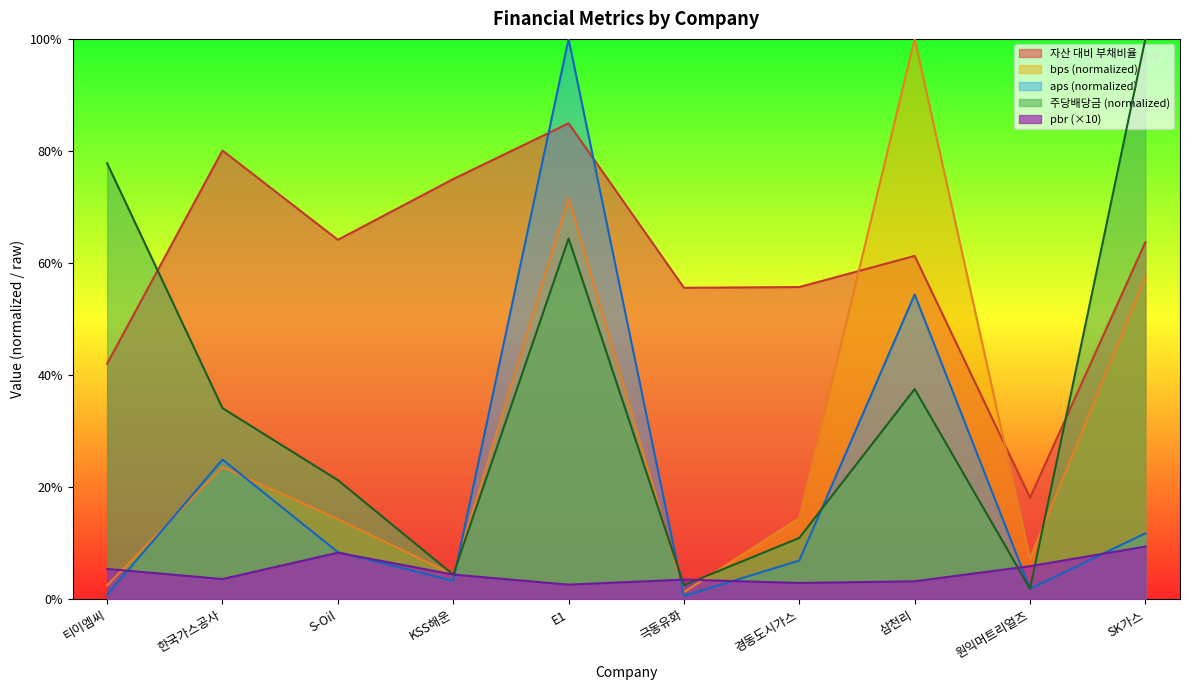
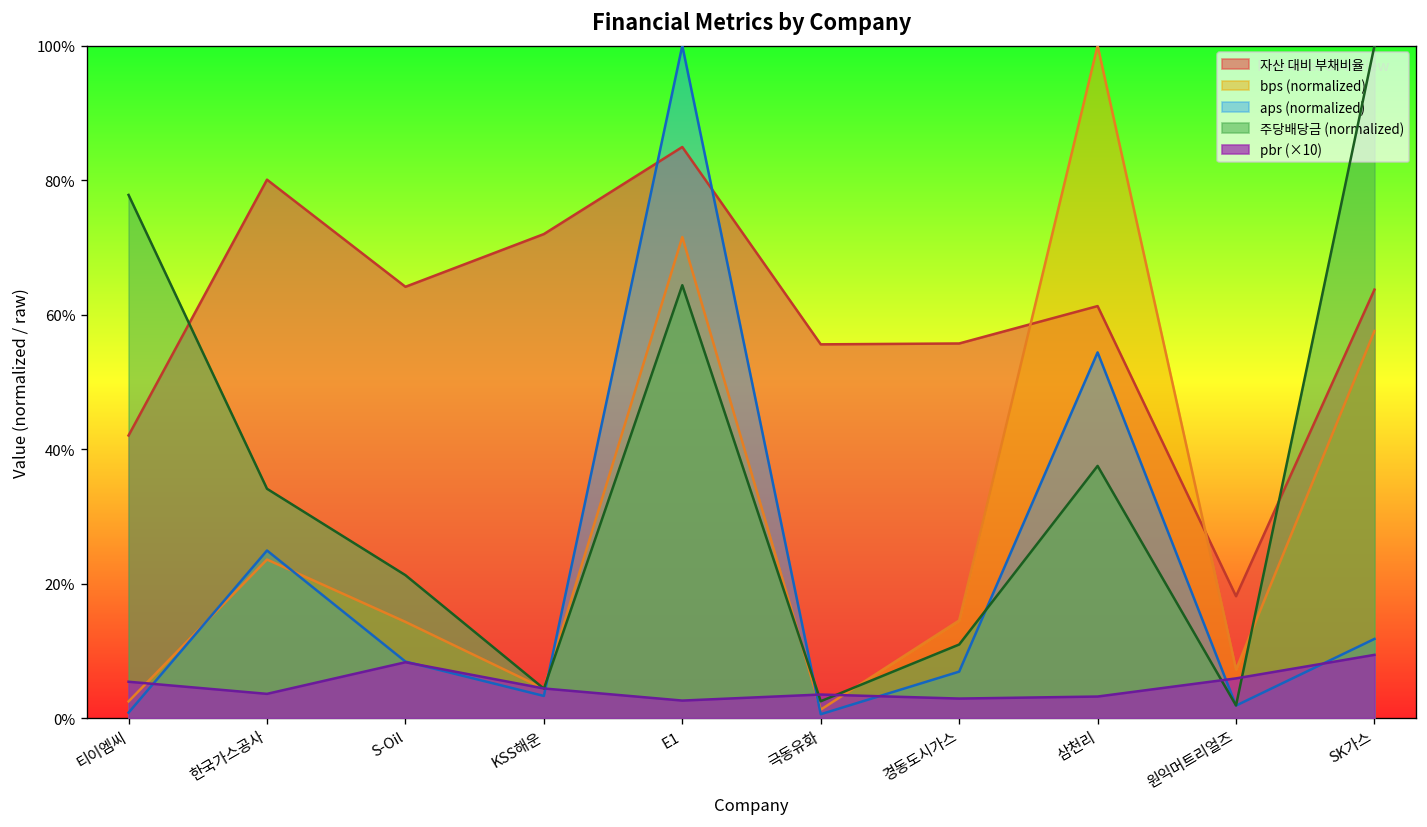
  {
    "자산 대비 부채비율": {
      "티이엠씨": "42%",
      "한국가스공사": "80%",
      "S-Oil": "64%",
-     "KSS해운": "75%",
+     "KSS해운": "72%",
      "E1": "85%",
      "극동유화": "56%",
      "경동도시가스": "56%",
      "삼천리": "61%",
      "원익머트리얼즈": "18%",
      "SK가스": "64%"
    },
    "bps (normalized)": {
      "티이엠씨": "2%",
      "한국가스공사": "24%",
      "S-Oil": "14%",
      "E1": "72%",
      "극동유화": "1%",
      "경동도시가스": "15%",
      "삼천리": "100%",
      "원익머트리얼즈": "7%",
      "SK가스": "58%"
    },
    "aps (normalized)": {
      "티이엠씨": "1%",
      "한국가스공사": "25%",
      "KSS해운": "3%",
      "E1": "100%",
      "극동유화": "1%",
      "경동도시가스": "7%",
      "삼천리": "54%",
      "SK가스": "12%"
    },
    "주당배당금 (normalized)": {
      "티이엠씨": "78%",
      "한국가스공사": "34%",
      "S-Oil": "21%",
      "E1": "64%",
      "극동유화": "3%",
      "경동도시가스": "11%",
      "삼천리": "38%",
      "SK가스": "100%"
    },
    "pbr (×10)": {
      "티이엠씨": "5%",
      "한국가스공사": "4%",
      "E1": "3%",
      "극동유화": "4%",
      "경동도시가스": "3%",
      "삼천리": "3%",
      "원익머트리얼즈": "6%",
      "SK가스": "9%"
    }
  }
